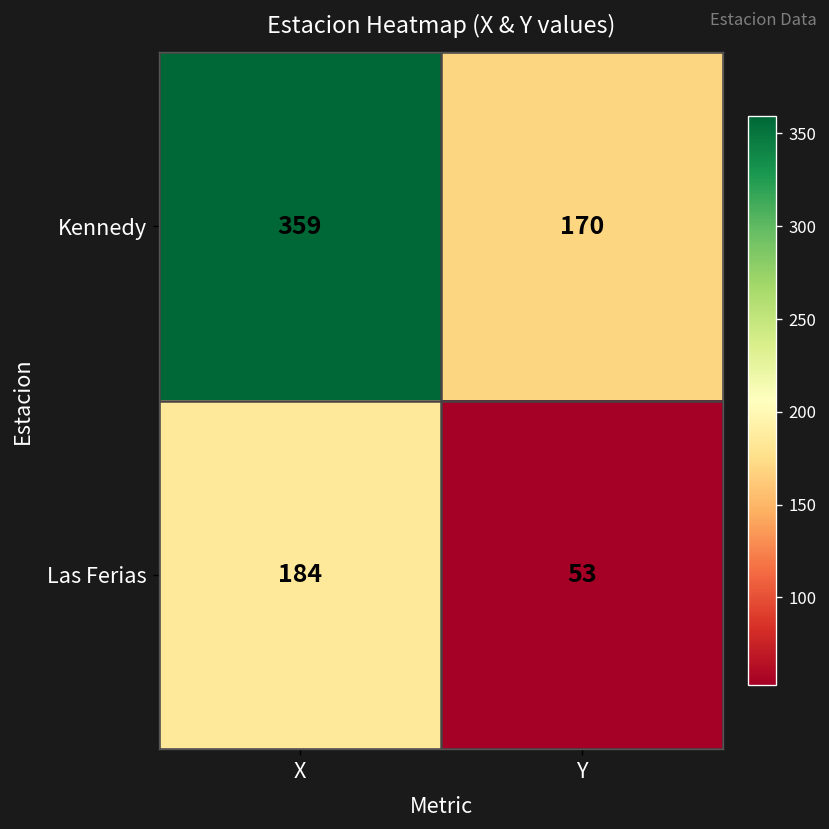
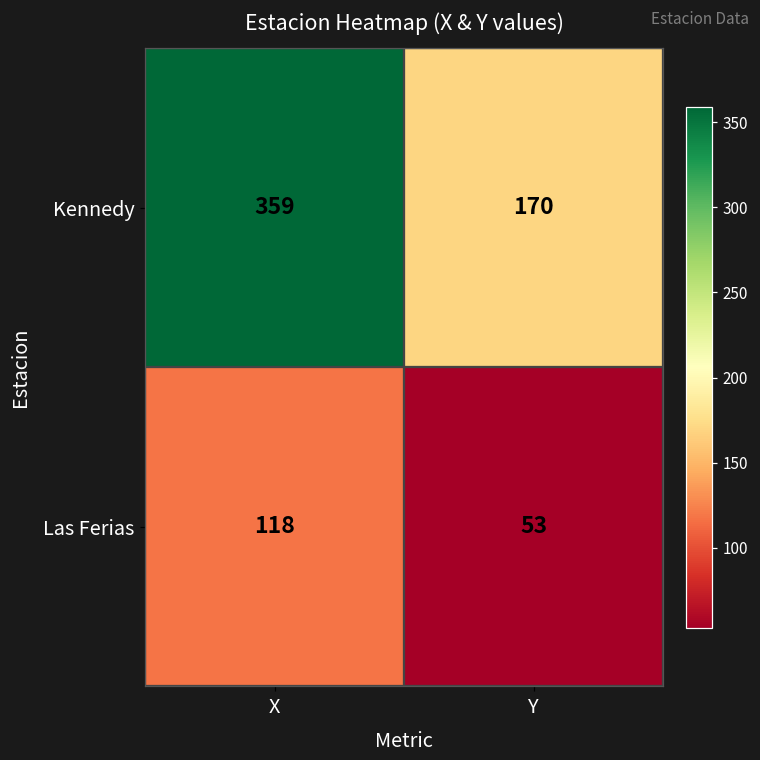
  {
    "Kennedy": {
      "X": 359,
      "Y": 170
    },
    "Las Ferias": {
-     "X": 184,
+     "X": 118,
      "Y": 53
    }
  }
